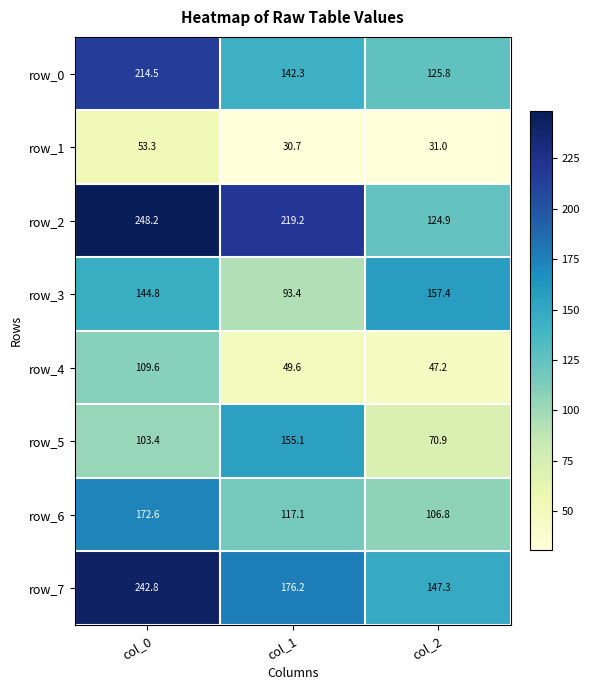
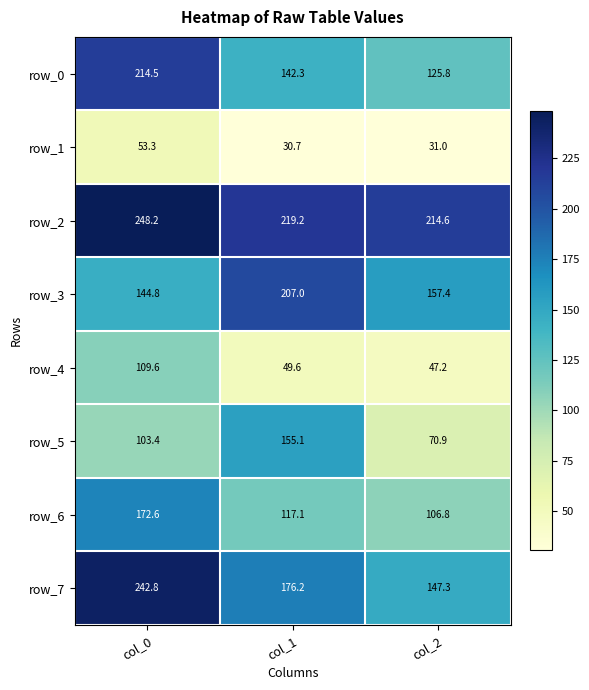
  {
    "row_0": {
      "col_0": 214.5,
      "col_1": 142.3,
      "col_2": 125.8
    },
    "row_1": {
      "col_0": 53.3,
      "col_1": 30.7,
      "col_2": 31.0
    },
    "row_2": {
      "col_0": 248.2,
      "col_1": 219.2,
-     "col_2": 124.9
+     "col_2": 214.6
    },
    "row_3": {
      "col_0": 144.8,
-     "col_1": 93.4,
+     "col_1": 207.0,
      "col_2": 157.4
    },
    "row_4": {
      "col_0": 109.6,
      "col_1": 49.6,
      "col_2": 47.2
    },
    "row_5": {
      "col_0": 103.4,
      "col_1": 155.1,
      "col_2": 70.9
    },
    "row_6": {
      "col_0": 172.6,
      "col_1": 117.1,
      "col_2": 106.8
    },
    "row_7": {
      "col_0": 242.8,
      "col_1": 176.2,
      "col_2": 147.3
    }
  }
